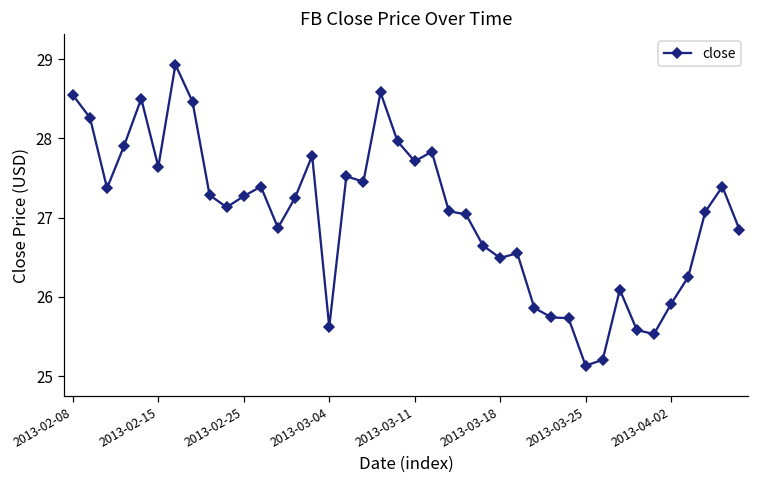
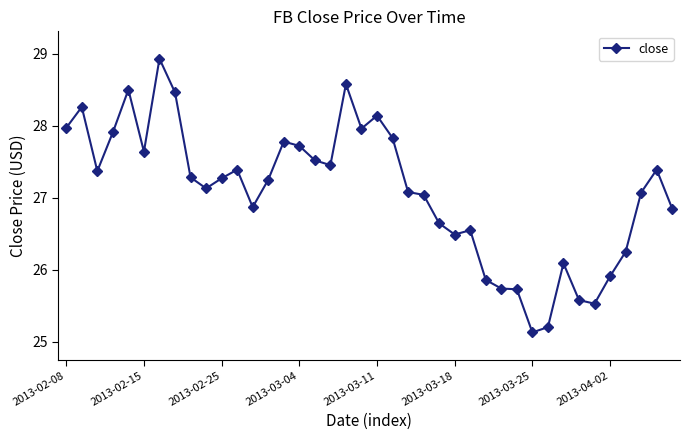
  {
-   "2013-02-08": 28.5,
+   "2013-02-08": 28.0,
    "2013-02-15": 27.6,
    "2013-02-25": 27.3,
-   "2013-03-04": 25.6,
-   "2013-03-11": 27.7,
+   "2013-03-04": 27.7,
+   "2013-03-11": 28.1,
    "2013-03-18": 26.5,
    "2013-03-25": 25.1,
    "2013-04-02": 25.9
  }
